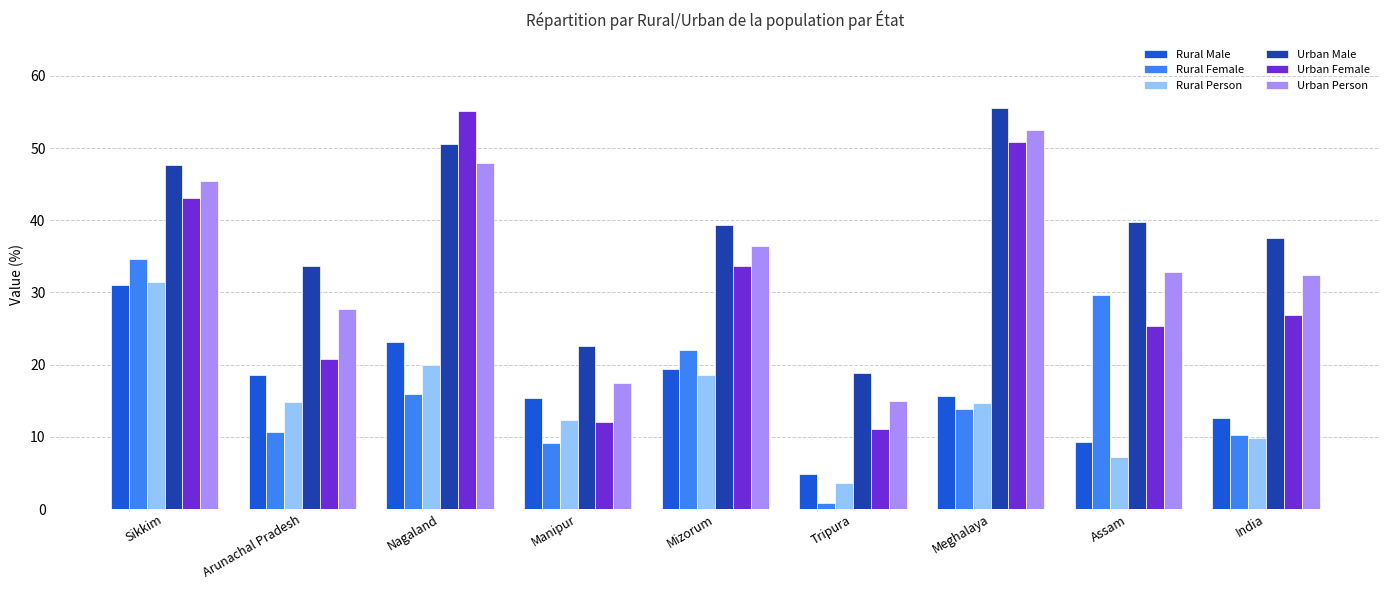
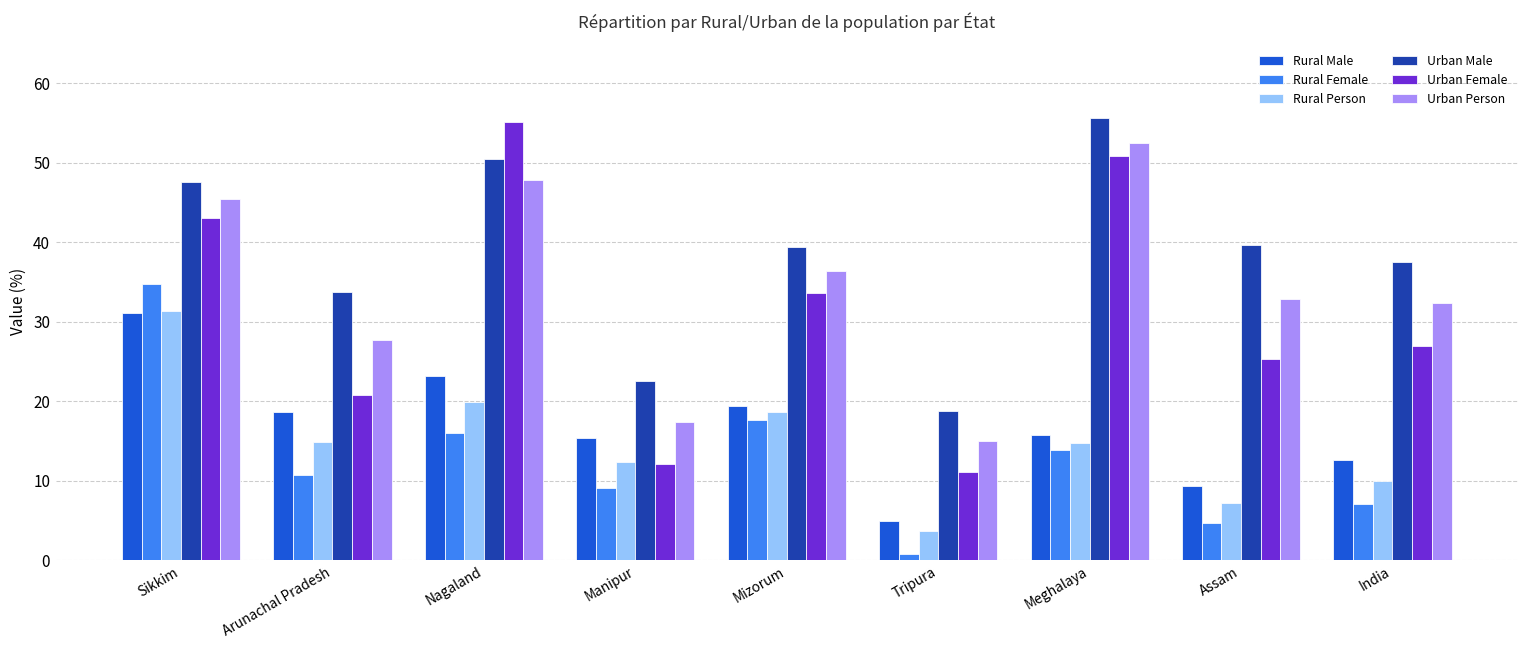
  {
    "Rural Female": {
      "Sikkim": 35,
      "Arunachal Pradesh": 11,
      "Nagaland": 16,
      "Manipur": 9,
-     "Mizorum": 22,
+     "Mizorum": 18,
      "Tripura": 1,
      "Meghalaya": 14,
-     "Assam": 30,
-     "India": 10
+     "Assam": 5,
+     "India": 7
    },
    "Rural Person": {
      "Sikkim": 31,
      "Arunachal Pradesh": 15,
      "Nagaland": 20,
      "Manipur": 12,
      "Mizorum": 19,
      "Tripura": 4,
      "Meghalaya": 15,
      "Assam": 7,
      "India": 10
    },
    "Urban Female": {
      "Sikkim": 43,
      "Arunachal Pradesh": 21,
      "Nagaland": 55,
      "Manipur": 12,
      "Mizorum": 34,
      "Tripura": 11,
      "Meghalaya": 51,
      "Assam": 25,
      "India": 27
    },
    "Urban Person": {
      "Sikkim": 46,
      "Arunachal Pradesh": 28,
      "Nagaland": 48,
      "Manipur": 17,
      "Mizorum": 36,
      "Tripura": 15,
      "Meghalaya": 53,
      "Assam": 33,
      "India": 32
    }
  }
